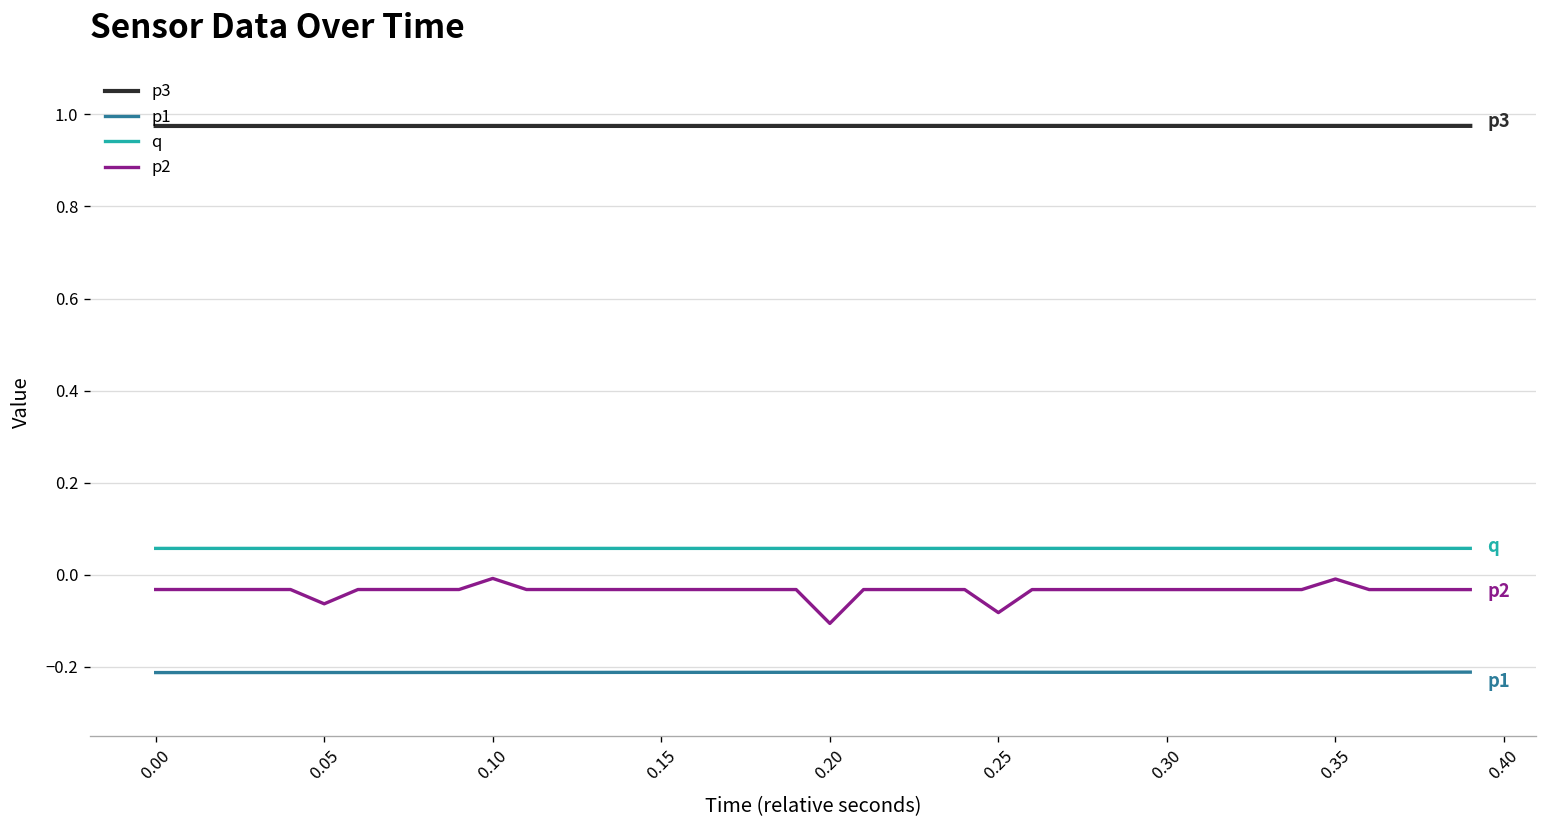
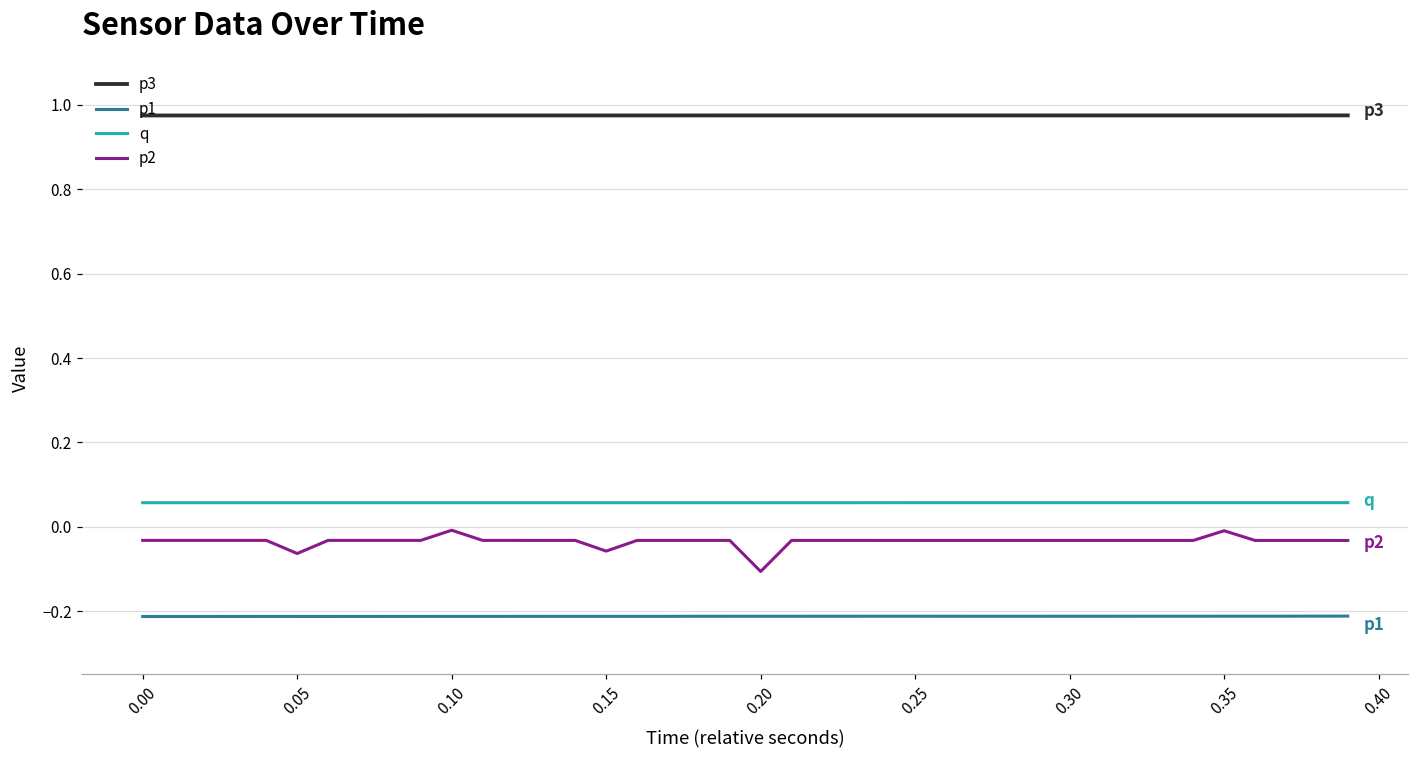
  {
    "p3": {
      "0.00": 0.97,
      "0.05": 0.97,
      "0.10": 0.97,
      "0.15": 0.97,
      "0.20": 0.98,
      "0.25": 0.98,
      "0.30": 0.98,
      "0.35": 0.98
    },
    "p2": {
      "0.00": -0.03,
      "0.05": -0.06,
      "0.10": -0.01,
-     "0.15": -0.03,
+     "0.15": -0.06,
      "0.20": -0.11,
-     "0.25": -0.08,
+     "0.25": -0.03,
      "0.30": -0.03,
      "0.35": -0.01
    }
  }
